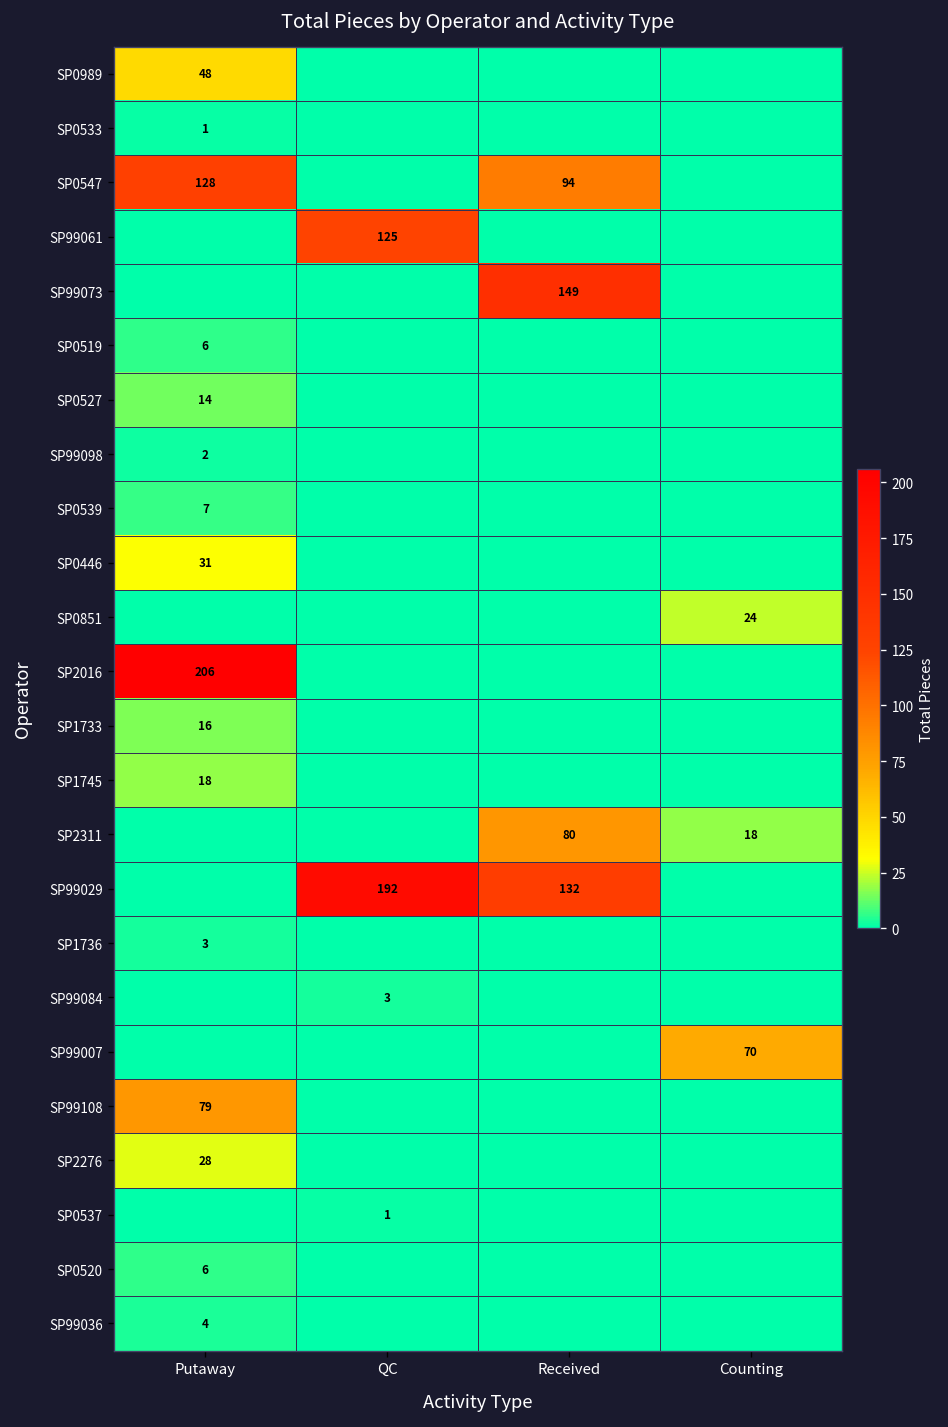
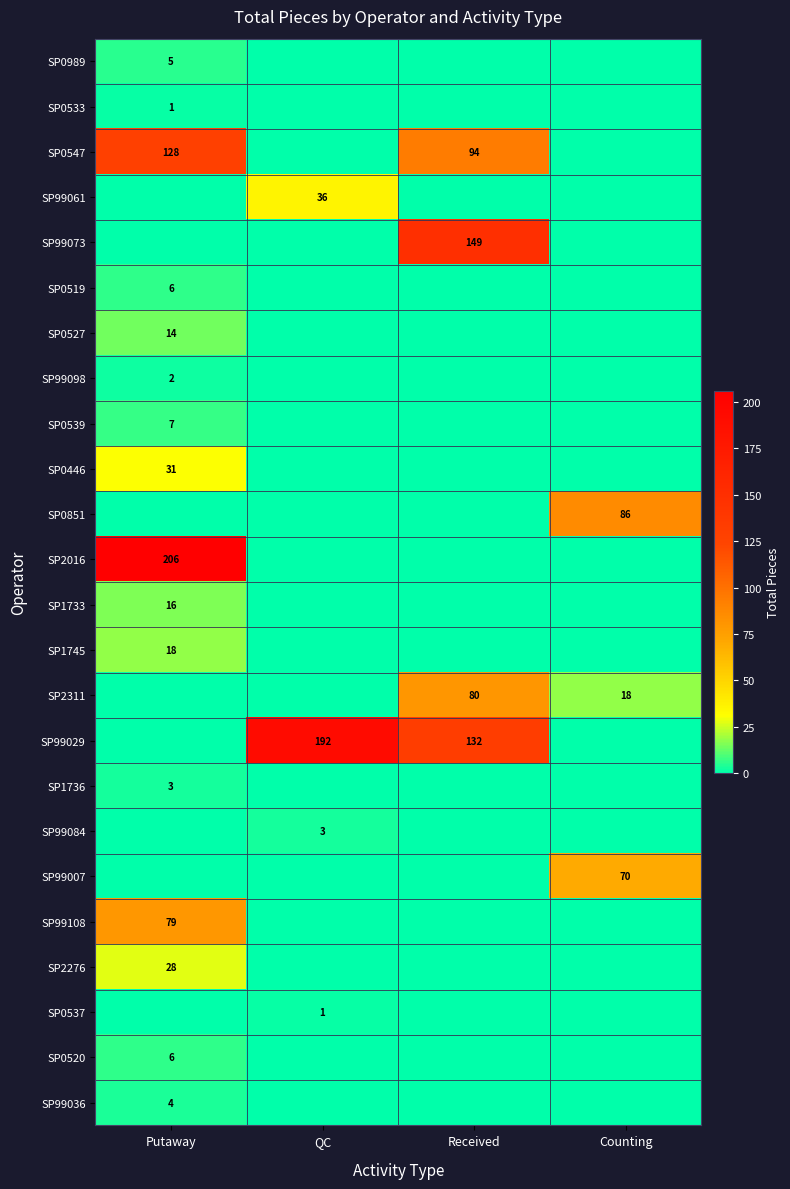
  {
    "SP0989": {
-     "Putaway": 48
+     "Putaway": 5
    },
    "SP0533": {
      "Putaway": 1
    },
    "SP0547": {
      "Putaway": 128,
      "Received": 94
    },
    "SP99061": {
-     "QC": 125
+     "QC": 36
    },
    "SP99073": {
      "Received": 149
    },
    "SP0519": {
      "Putaway": 6
    },
    "SP0527": {
      "Putaway": 14
    },
    "SP99098": {
      "Putaway": 2
    },
    "SP0539": {
      "Putaway": 7
    },
    "SP0446": {
      "Putaway": 31
    },
    "SP0851": {
-     "Counting": 24
+     "Counting": 86
    },
    "SP2016": {
      "Putaway": 206
    },
    "SP1733": {
      "Putaway": 16
    },
    "SP1745": {
      "Putaway": 18
    },
    "SP2311": {
      "Received": 80,
      "Counting": 18
    },
    "SP99029": {
      "QC": 192,
      "Received": 132
    },
    "SP1736": {
      "Putaway": 3
    },
    "SP99084": {
      "QC": 3
    },
    "SP99007": {
      "Counting": 70
    },
    "SP99108": {
      "Putaway": 79
    },
    "SP2276": {
      "Putaway": 28
    },
    "SP0537": {
      "QC": 1
    },
    "SP0520": {
      "Putaway": 6
    },
    "SP99036": {
      "Putaway": 4
    }
  }
